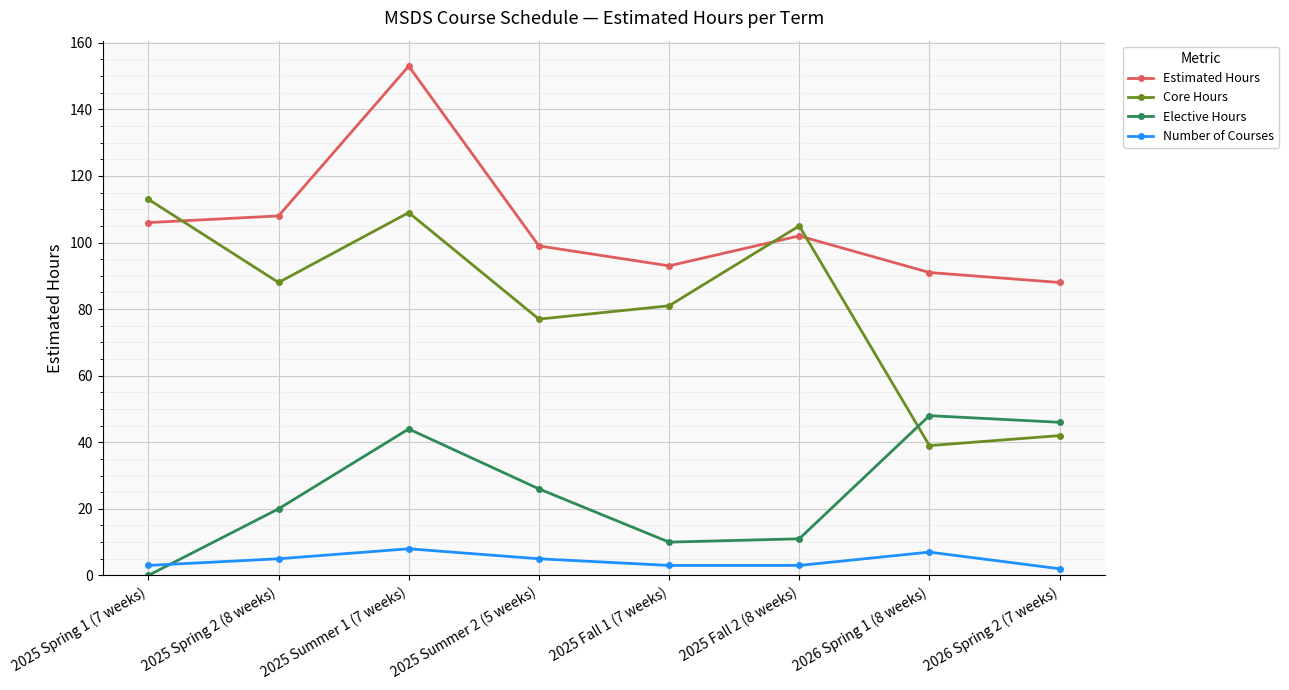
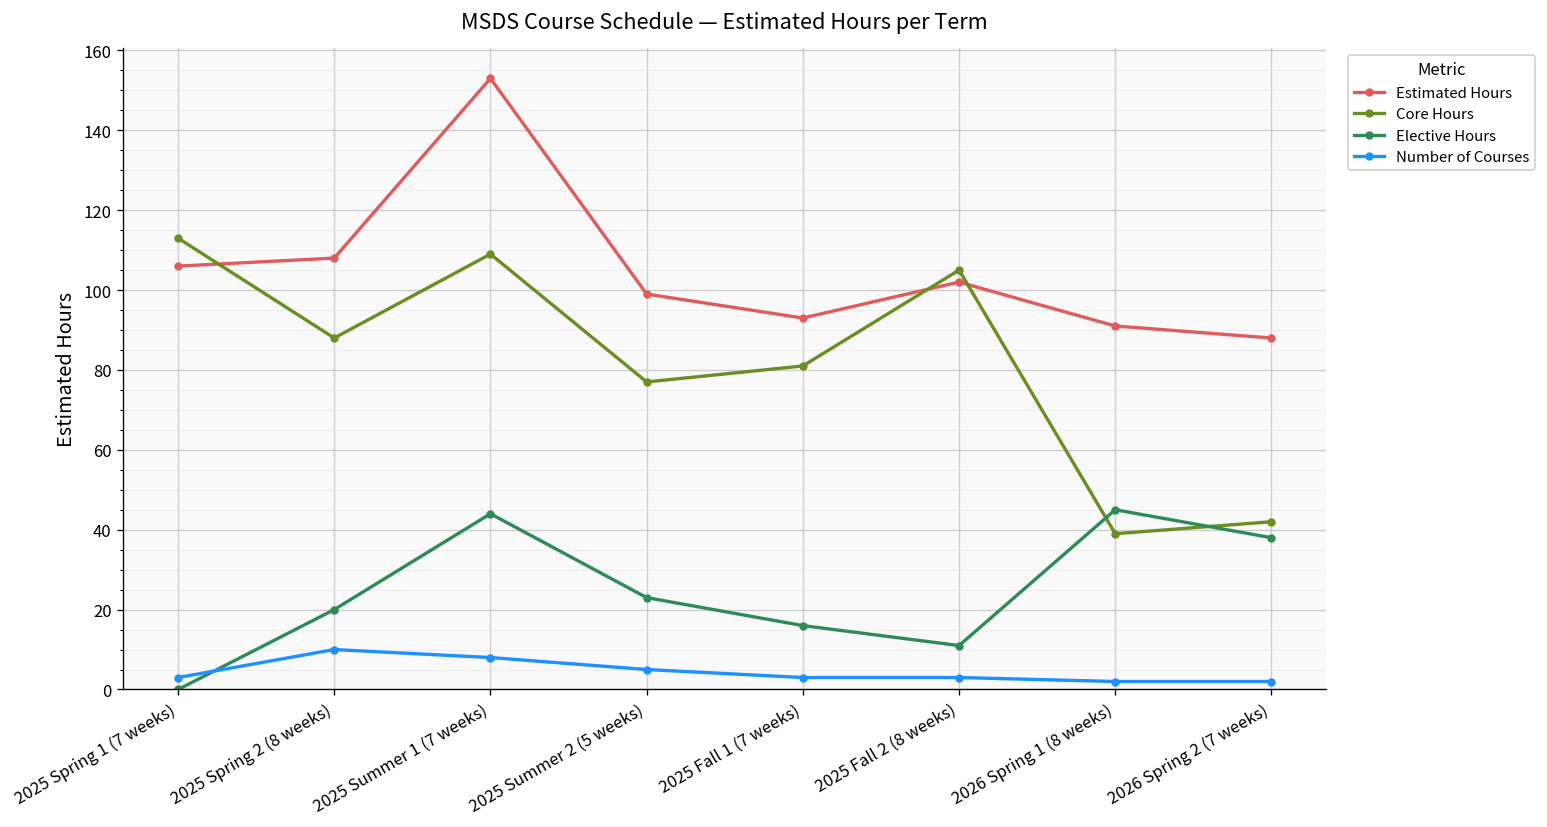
  {
    "Estimated Hours": {
      "2025 Spring 1 (7 weeks)": 106,
      "2025 Spring 2 (8 weeks)": 108,
      "2025 Summer 1 (7 weeks)": 153,
      "2025 Summer 2 (5 weeks)": 99,
      "2025 Fall 1 (7 weeks)": 93,
      "2025 Fall 2 (8 weeks)": 102,
      "2026 Spring 1 (8 weeks)": 91,
      "2026 Spring 2 (7 weeks)": 88
    },
    "Core Hours": {
      "2025 Spring 1 (7 weeks)": 113,
      "2025 Spring 2 (8 weeks)": 88,
      "2025 Summer 1 (7 weeks)": 109,
      "2025 Summer 2 (5 weeks)": 77,
      "2025 Fall 1 (7 weeks)": 81,
      "2025 Fall 2 (8 weeks)": 105,
      "2026 Spring 1 (8 weeks)": 39,
      "2026 Spring 2 (7 weeks)": 42
    },
    "Elective Hours": {
      "2025 Spring 1 (7 weeks)": 0,
      "2025 Spring 2 (8 weeks)": 20,
      "2025 Summer 1 (7 weeks)": 44,
-     "2025 Summer 2 (5 weeks)": 26,
-     "2025 Fall 1 (7 weeks)": 10,
+     "2025 Summer 2 (5 weeks)": 23,
+     "2025 Fall 1 (7 weeks)": 16,
      "2025 Fall 2 (8 weeks)": 11,
-     "2026 Spring 1 (8 weeks)": 48,
-     "2026 Spring 2 (7 weeks)": 46
+     "2026 Spring 1 (8 weeks)": 45,
+     "2026 Spring 2 (7 weeks)": 38
    },
    "Number of Courses": {
      "2025 Spring 1 (7 weeks)": 3,
-     "2025 Spring 2 (8 weeks)": 5,
+     "2025 Spring 2 (8 weeks)": 10,
      "2025 Summer 1 (7 weeks)": 8,
      "2025 Summer 2 (5 weeks)": 5,
      "2025 Fall 1 (7 weeks)": 3,
      "2025 Fall 2 (8 weeks)": 3,
-     "2026 Spring 1 (8 weeks)": 7,
+     "2026 Spring 1 (8 weeks)": 2,
      "2026 Spring 2 (7 weeks)": 2
    }
  }
